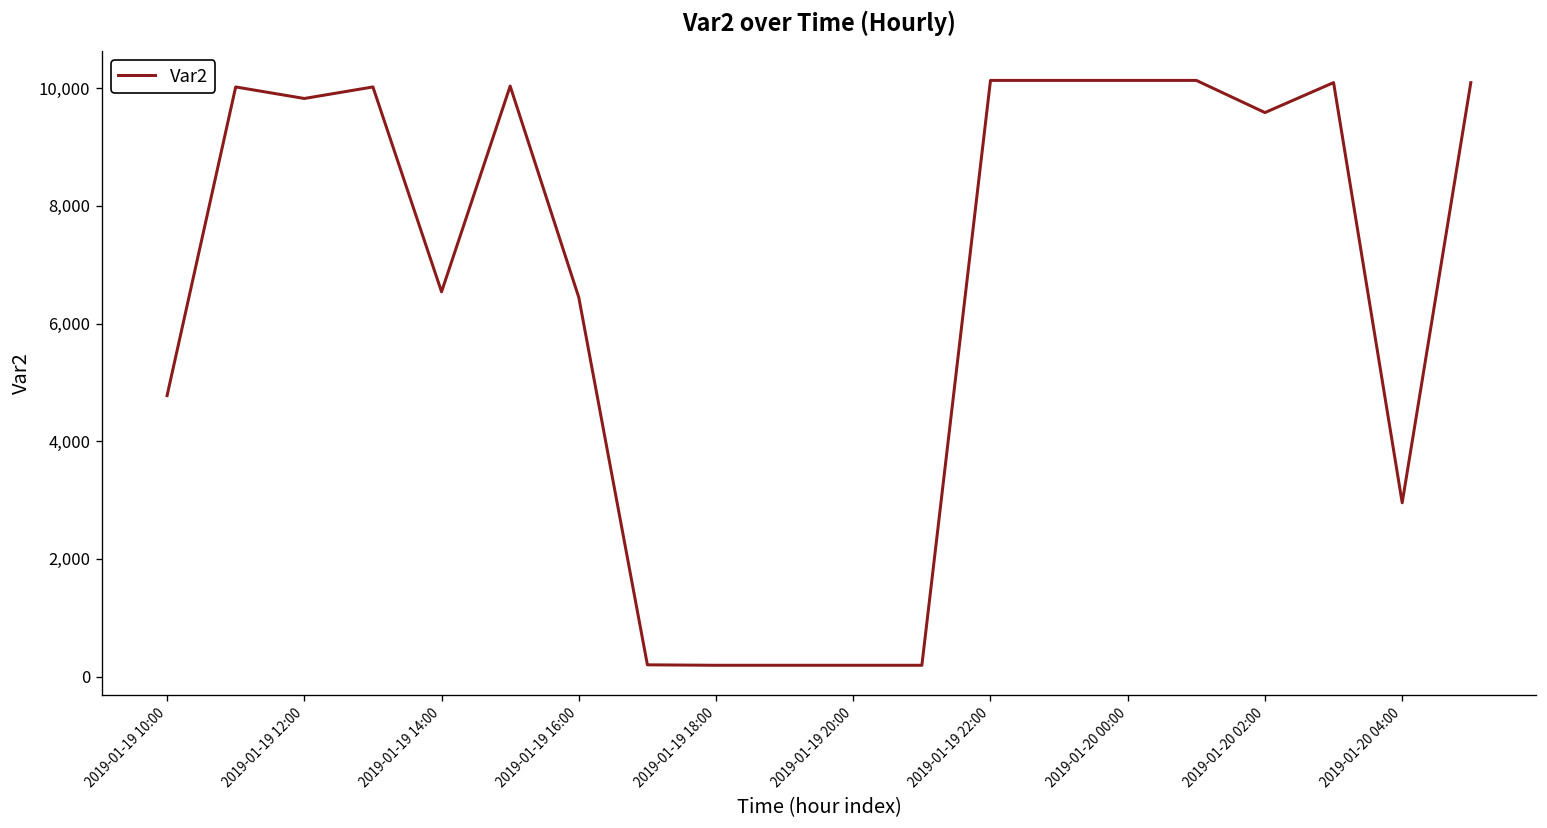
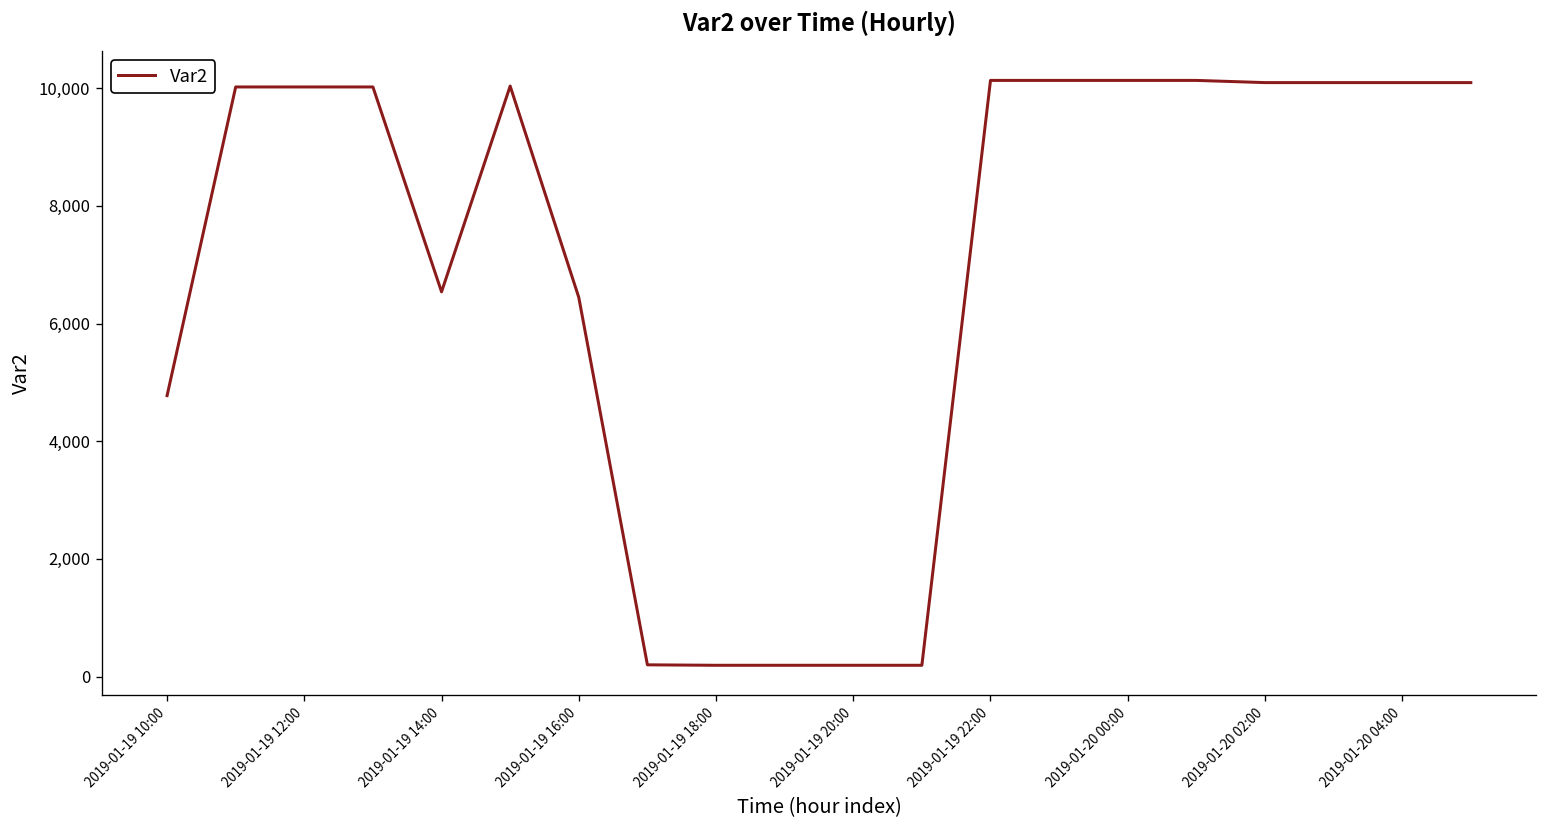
  {
    "2019-01-19 10:00": "4,800",
-   "2019-01-19 12:00": "9,800",
+   "2019-01-19 12:00": "10,000",
    "2019-01-19 14:00": "6,500",
    "2019-01-19 16:00": "6,400",
    "2019-01-19 18:00": "200",
    "2019-01-19 20:00": "200",
    "2019-01-19 22:00": "10,100",
    "2019-01-20 00:00": "10,100",
-   "2019-01-20 02:00": "9,600",
-   "2019-01-20 04:00": "3,000"
+   "2019-01-20 02:00": "10,100",
+   "2019-01-20 04:00": "10,100"
  }
